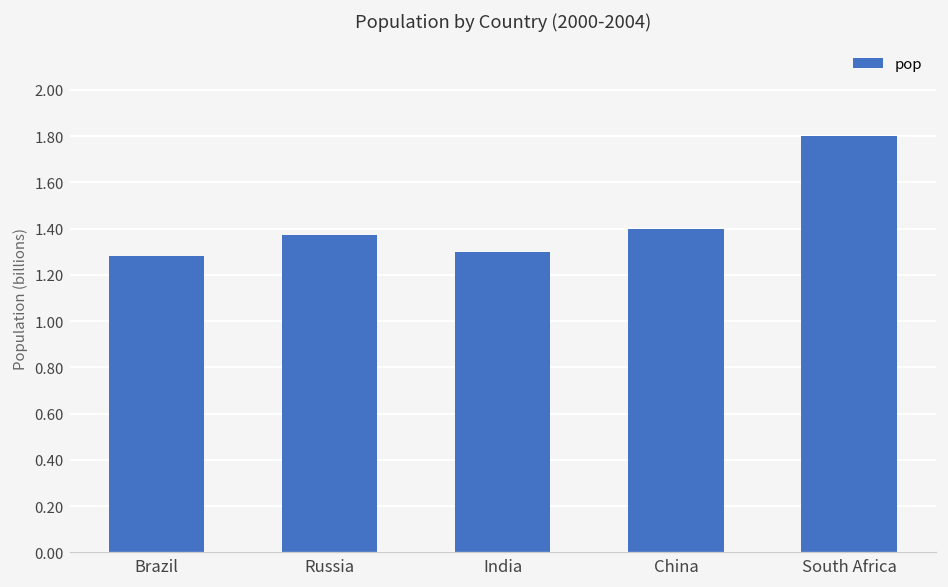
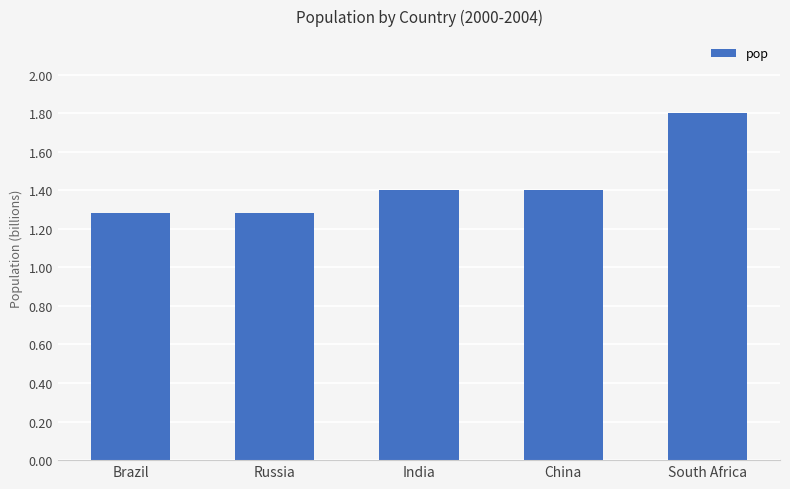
  {
    "Brazil": 1.28,
-   "Russia": 1.37,
-   "India": 1.3,
+   "Russia": 1.28,
+   "India": 1.4,
    "China": 1.40,
    "South Africa": 1.80
  }
